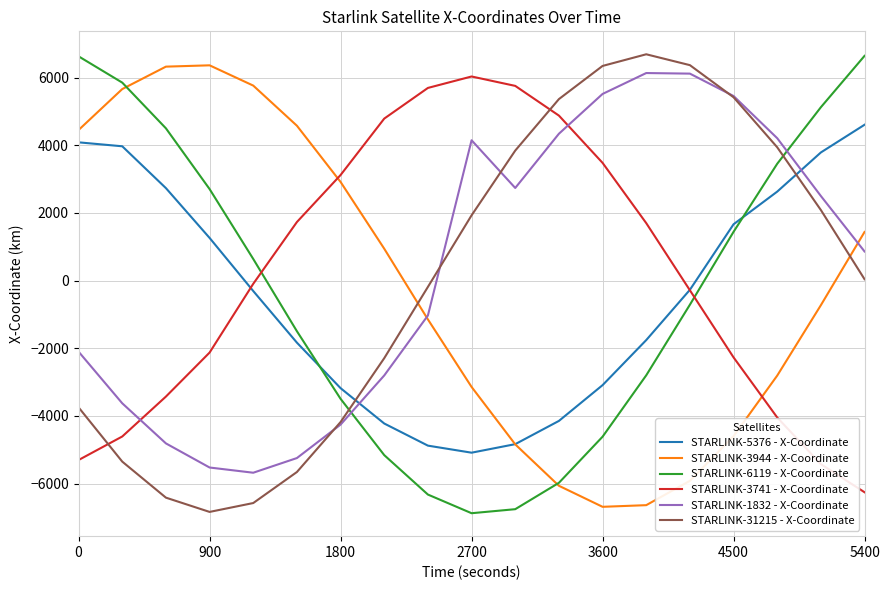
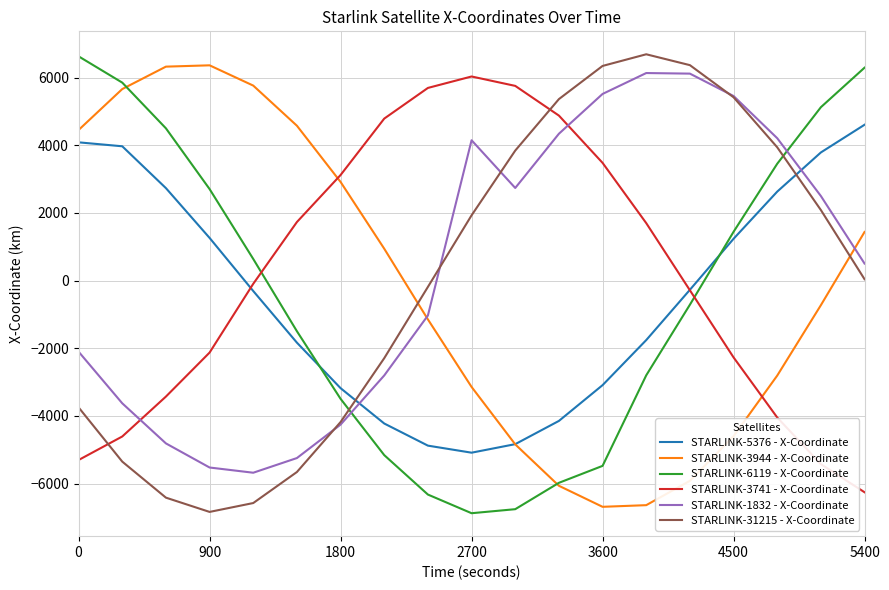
  {
    "STARLINK-5376 - X-Coordinate": {
      "0": 4100,
      "900": 1300,
      "1800": -3200,
      "2700": -5100,
      "3600": -3100,
-     "4500": 1700,
+     "4500": 1200,
      "5400": 4600
    },
    "STARLINK-3944 - X-Coordinate": {
      "0": 4400,
      "900": 6400,
      "1800": 2900,
      "2700": -3100,
      "3600": -6700,
      "5400": 1400
    },
    "STARLINK-6119 - X-Coordinate": {
      "0": 6600,
      "900": 2700,
      "1800": -3500,
      "2700": -6900,
-     "3600": -4600,
+     "3600": -5500,
      "4500": 1400,
-     "5400": 6600
+     "5400": 6300
    },
    "STARLINK-3741 - X-Coordinate": {
      "0": -5300,
      "900": -2100,
      "1800": 3100,
      "2700": 6000,
      "3600": 3500,
      "4500": -2300,
      "5400": -6300
    },
    "STARLINK-1832 - X-Coordinate": {
      "0": -2100,
      "900": -5500,
      "1800": -4300,
      "2700": 4100,
      "3600": 5500,
-     "5400": 900
+     "5400": 500
    },
    "STARLINK-31215 - X-Coordinate": {
      "0": -3700,
      "900": -6800,
      "1800": -4200,
      "2700": 1900,
      "3600": 6300,
      "5400": 0
    }
  }
